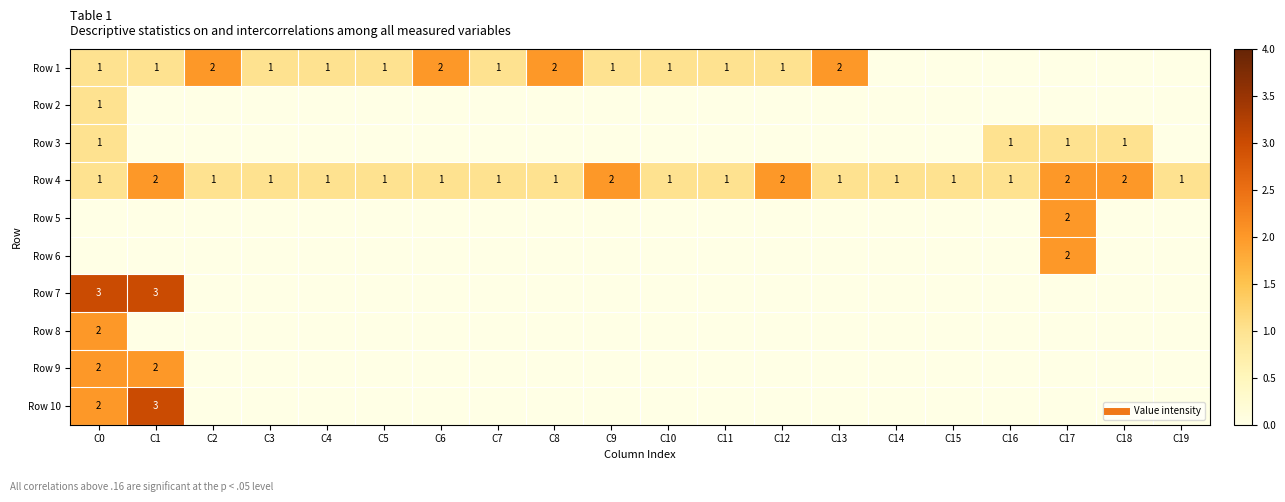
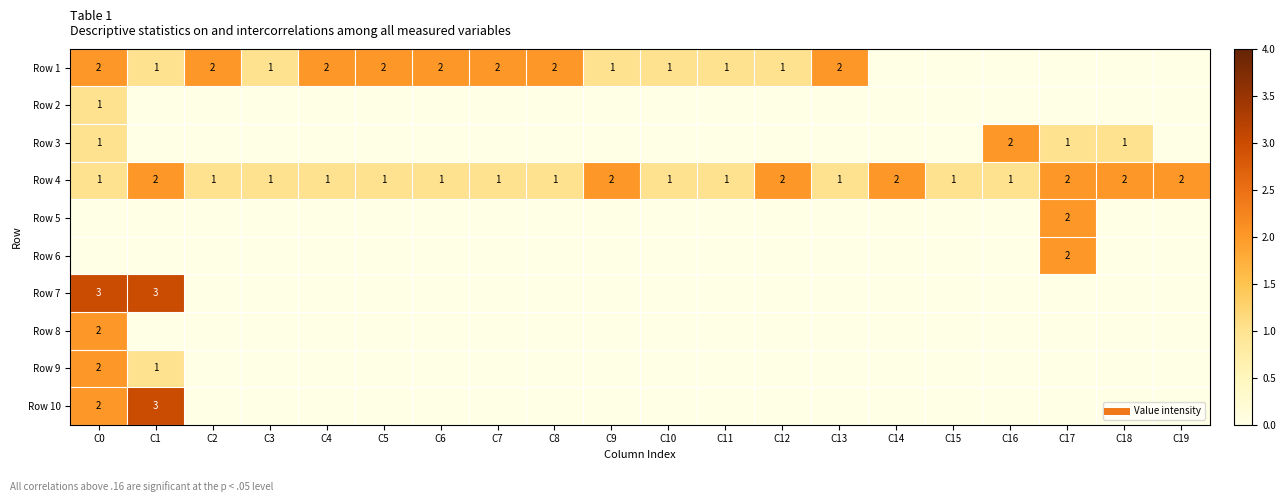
  {
    "Row 1": {
-     "C0": 1,
+     "C0": 2,
      "C1": 1,
      "C2": 2,
      "C3": 1,
-     "C4": 1,
-     "C5": 1,
+     "C4": 2,
+     "C5": 2,
      "C6": 2,
-     "C7": 1,
+     "C7": 2,
      "C8": 2,
      "C9": 1,
      "C10": 1,
      "C11": 1,
      "C12": 1,
      "C13": 2
    },
    "Row 2": {
      "C0": 1
    },
    "Row 3": {
      "C0": 1,
-     "C16": 1,
+     "C16": 2,
      "C17": 1,
      "C18": 1
    },
    "Row 4": {
      "C0": 1,
      "C1": 2,
      "C2": 1,
      "C3": 1,
      "C4": 1,
      "C5": 1,
      "C6": 1,
      "C7": 1,
      "C8": 1,
      "C9": 2,
      "C10": 1,
      "C11": 1,
      "C12": 2,
      "C13": 1,
-     "C14": 1,
+     "C14": 2,
      "C15": 1,
      "C16": 1,
      "C17": 2,
      "C18": 2,
-     "C19": 1
+     "C19": 2
    },
    "Row 5": {
      "C17": 2
    },
    "Row 6": {
      "C17": 2
    },
    "Row 7": {
      "C0": 3,
      "C1": 3
    },
    "Row 8": {
      "C0": 2
    },
    "Row 9": {
      "C0": 2,
-     "C1": 2
+     "C1": 1
    },
    "Row 10": {
      "C0": 2,
      "C1": 3
    }
  }
